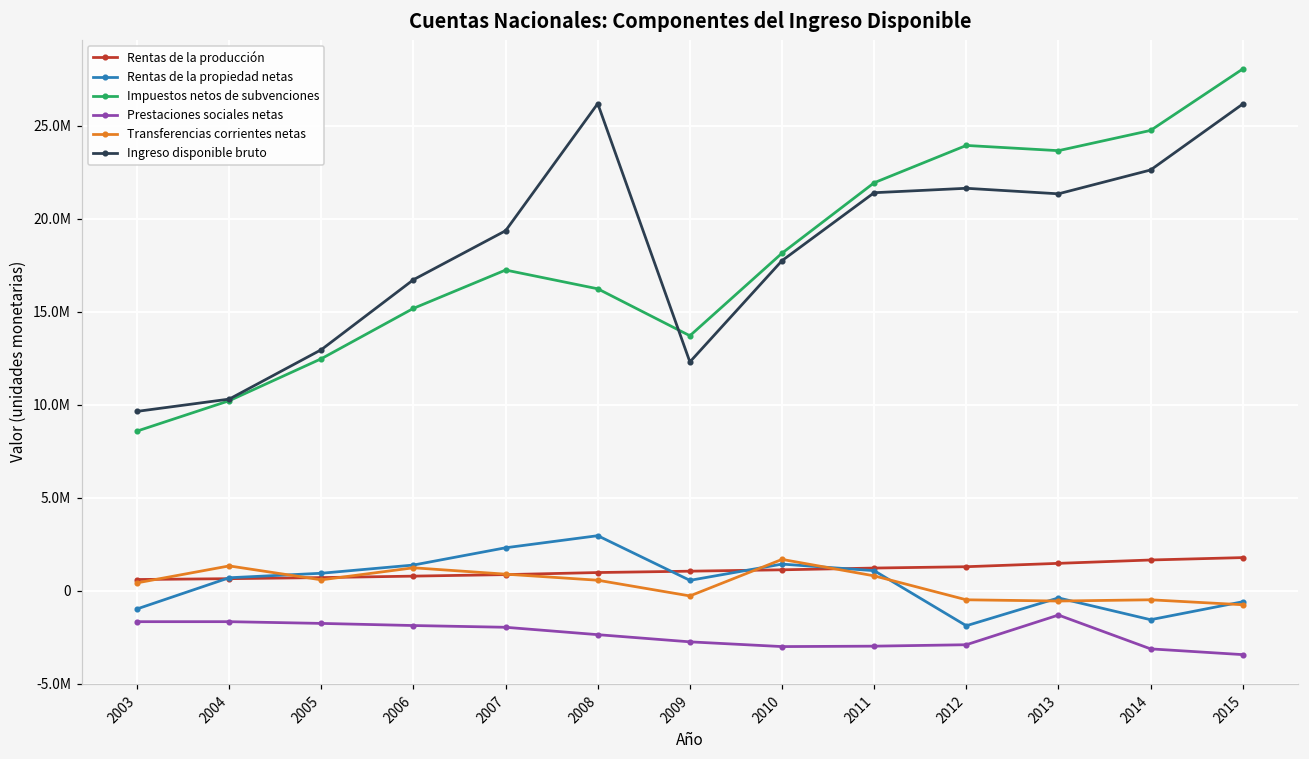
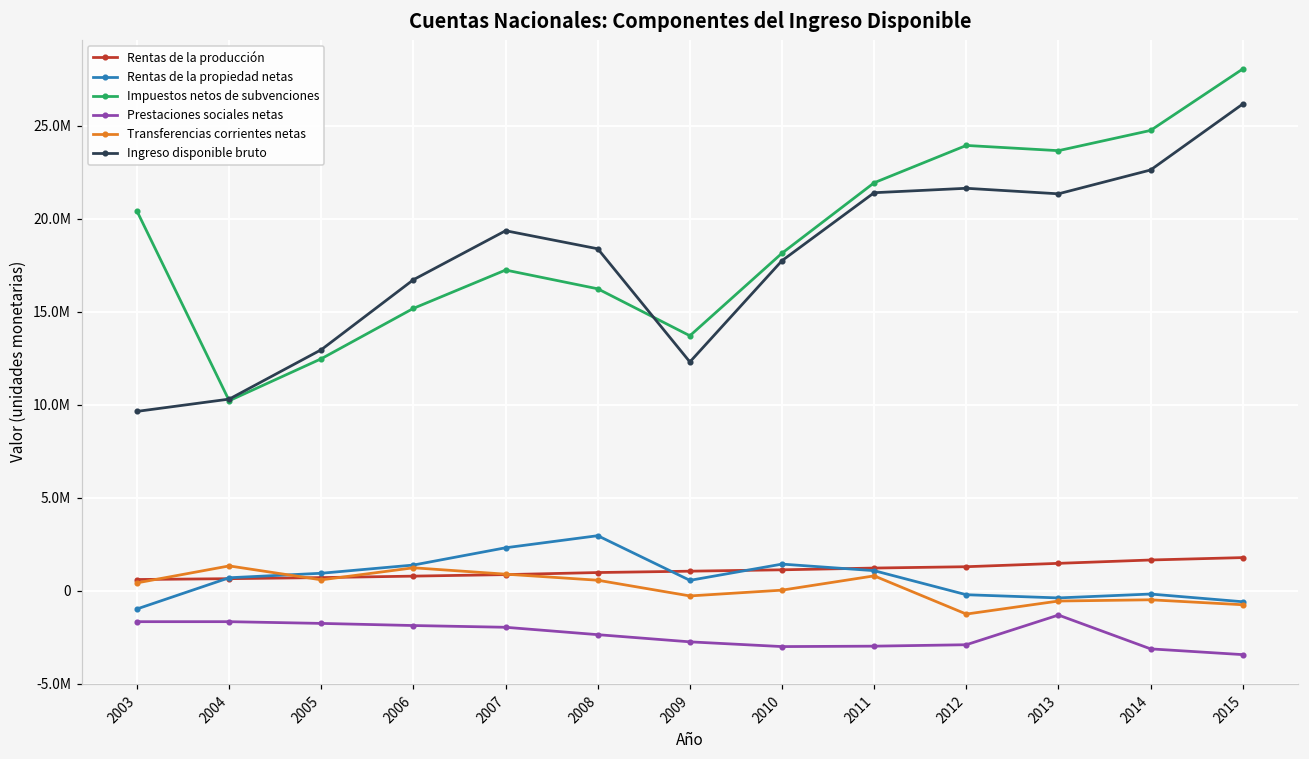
  {
    "Rentas de la producción": {
      "2003": 600000,
      "2006": 800000,
      "2008": 1000000,
      "2009": 1100000,
      "2010": 1100000,
      "2012": 1300000,
      "2013": 1500000,
      "2014": 1700000,
      "2015": 1800000
    },
    "Rentas de la propiedad netas": {
      "2003": -1000000,
      "2005": 900000,
      "2007": 2300000,
      "2008": 3000000,
      "2009": 600000,
      "2010": 1400000,
-     "2012": -1900000,
+     "2012": -200000,
      "2013": -400000,
-     "2014": -1600000,
+     "2014": -200000,
      "2015": -600000
    },
    "Impuestos netos de subvenciones": {
-     "2003": 8600000,
+     "2003": 20400000,
      "2005": 12500000,
      "2006": 15200000,
      "2007": 17200000,
      "2008": 16200000,
      "2009": 13700000,
      "2010": 18200000,
      "2011": 21900000,
      "2012": 23900000,
      "2013": 23700000,
      "2014": 24800000,
      "2015": 28100000
    },
    "Prestaciones sociales netas": {
      "2003": -1700000,
      "2004": -1700000,
      "2005": -1800000,
      "2006": -1900000,
      "2007": -2000000,
      "2008": -2400000,
      "2009": -2700000,
      "2010": -3000000,
      "2011": -3000000,
      "2012": -2900000,
      "2013": -1300000,
      "2014": -3100000,
      "2015": -3400000
    },
    "Transferencias corrientes netas": {
      "2003": 400000,
      "2004": 1300000,
      "2008": 600000,
      "2009": -300000,
-     "2010": 1700000,
+     "2010": 0,
      "2011": 800000,
-     "2012": -500000,
+     "2012": -1300000,
      "2013": -600000,
      "2014": -500000,
      "2015": -800000
    },
    "Ingreso disponible bruto": {
      "2003": 9600000,
      "2005": 13000000,
      "2006": 16700000,
      "2007": 19400000,
-     "2008": 26200000,
+     "2008": 18400000,
      "2009": 12300000,
      "2010": 17800000,
      "2011": 21400000,
      "2012": 21600000,
      "2013": 21300000,
      "2014": 22600000,
      "2015": 26200000
    }
  }
